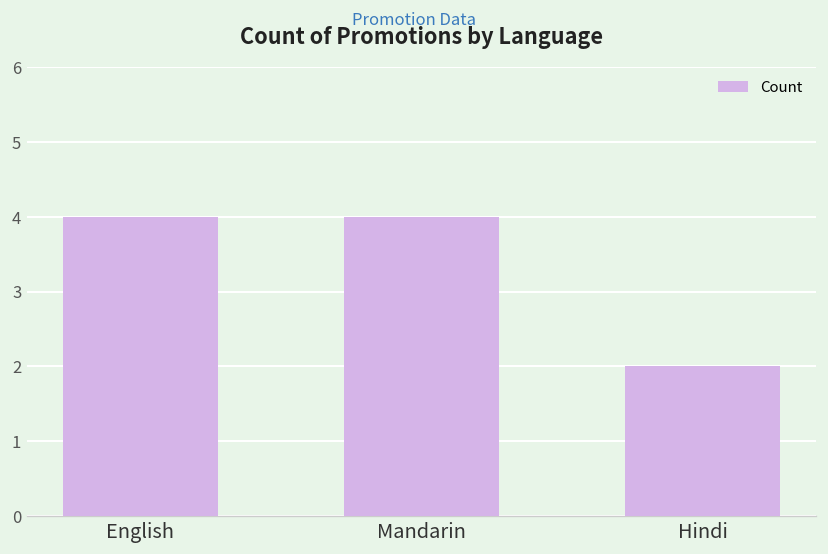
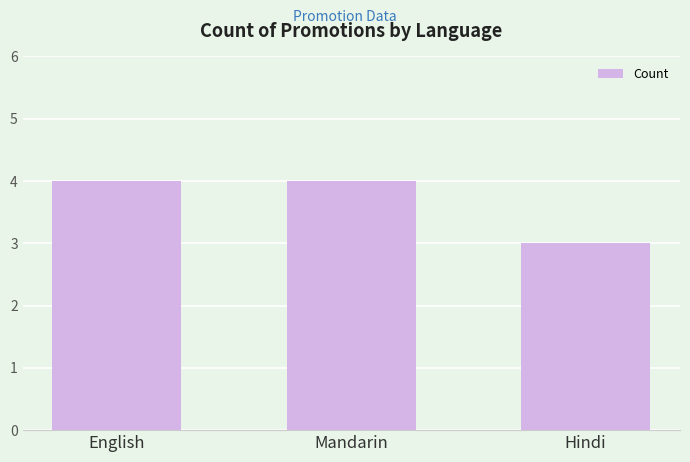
  {
    "English": 4,
    "Mandarin": 4,
-   "Hindi": 2
+   "Hindi": 3
  }
